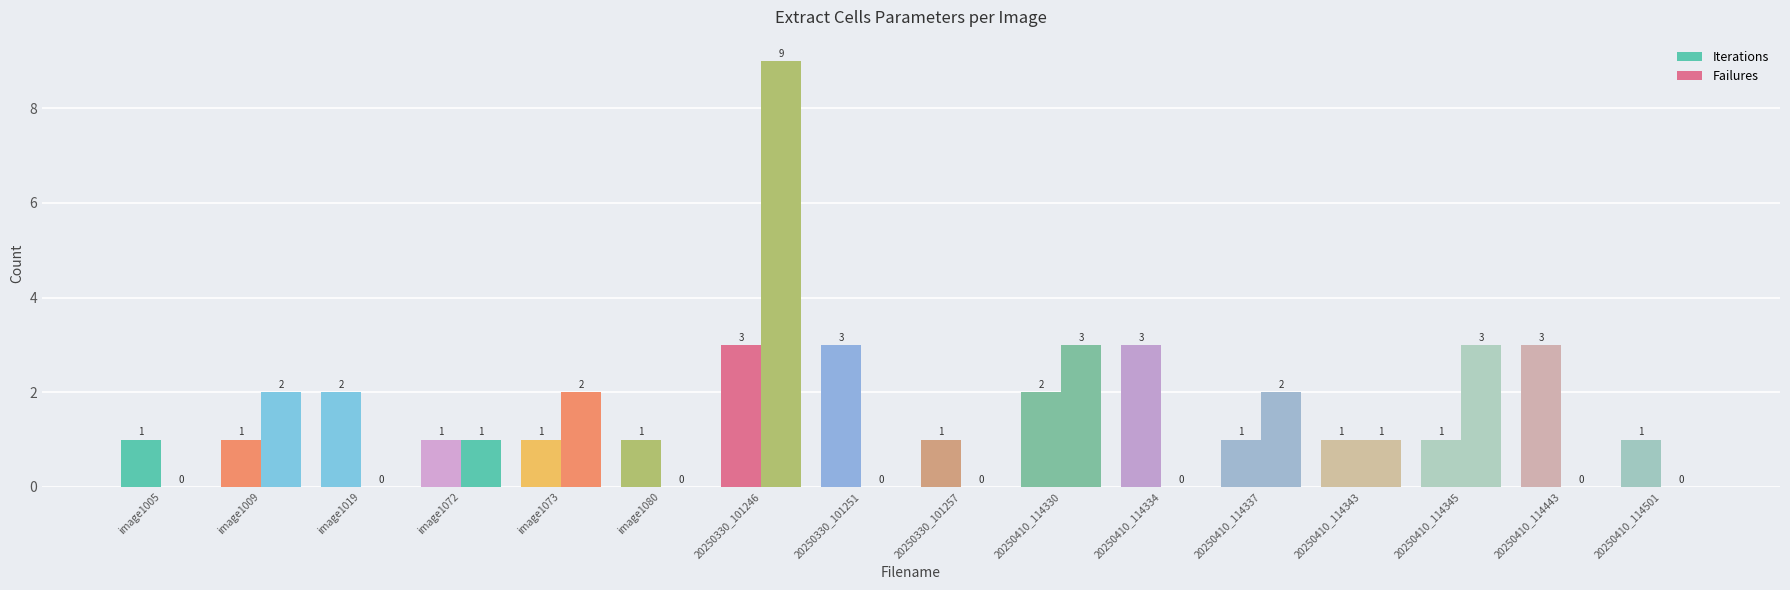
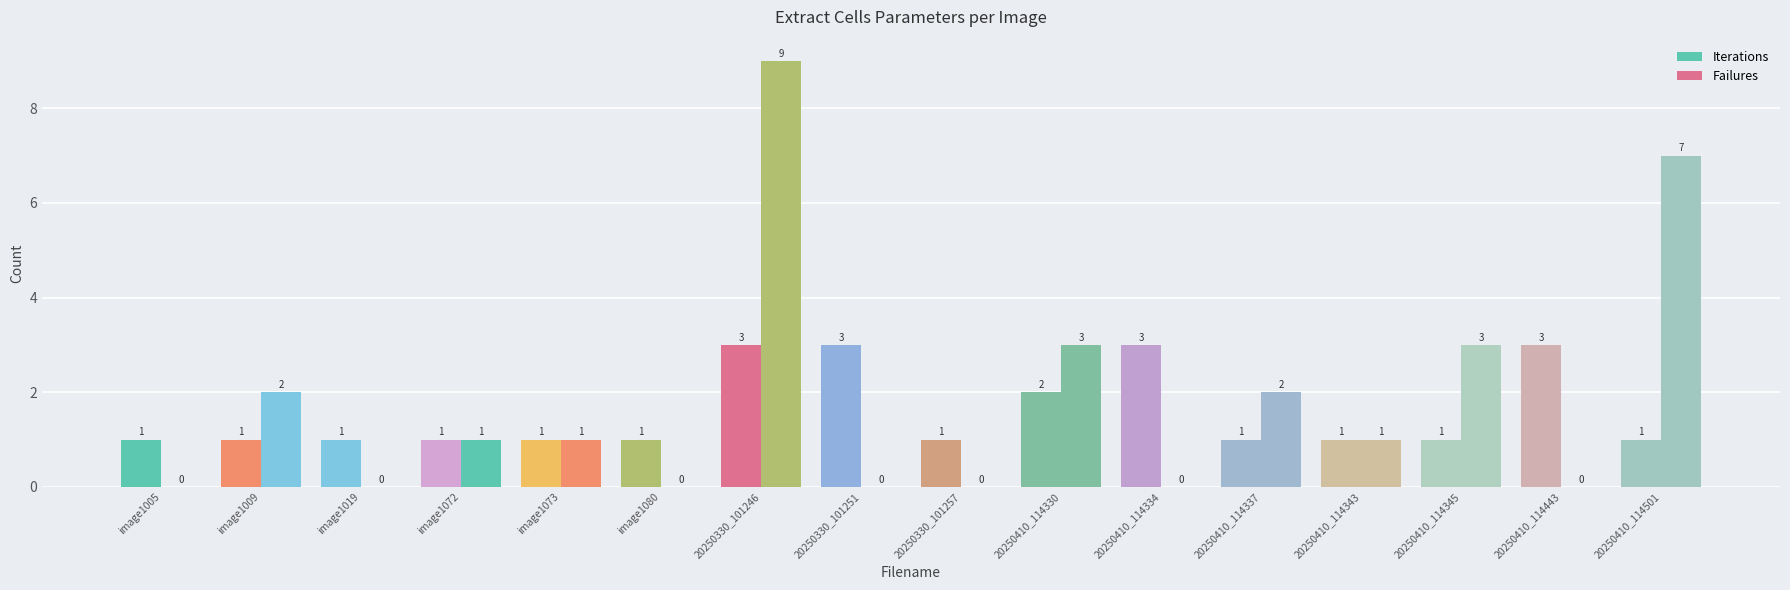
  {
    "Iterations": {
      "image1005": 1,
      "image1009": 1,
-     "image1019": 2,
+     "image1019": 1,
      "image1072": 1,
      "image1073": 1,
      "image1080": 1,
      "20250330_101246": 3,
      "20250330_101251": 3,
      "20250330_101257": 1,
      "20250410_114330": 2,
      "20250410_114334": 3,
      "20250410_114337": 1,
      "20250410_114343": 1,
      "20250410_114345": 1,
      "20250410_114443": 3,
      "20250410_114501": 1
    },
    "Failures": {
      "image1005": 0,
      "image1009": 2,
      "image1019": 0,
      "image1072": 1,
-     "image1073": 2,
+     "image1073": 1,
      "image1080": 0,
      "20250330_101246": 9,
      "20250330_101251": 0,
      "20250330_101257": 0,
      "20250410_114330": 3,
      "20250410_114334": 0,
      "20250410_114337": 2,
      "20250410_114343": 1,
      "20250410_114345": 3,
      "20250410_114443": 0,
-     "20250410_114501": 0
+     "20250410_114501": 7
    }
  }
